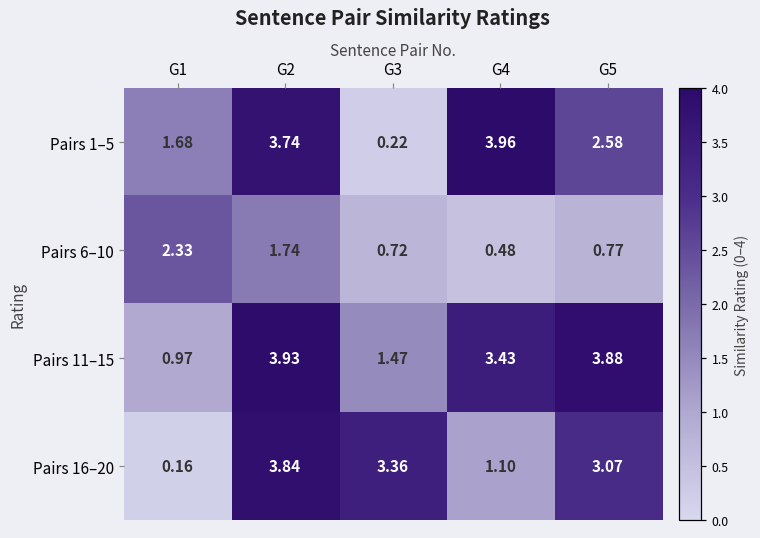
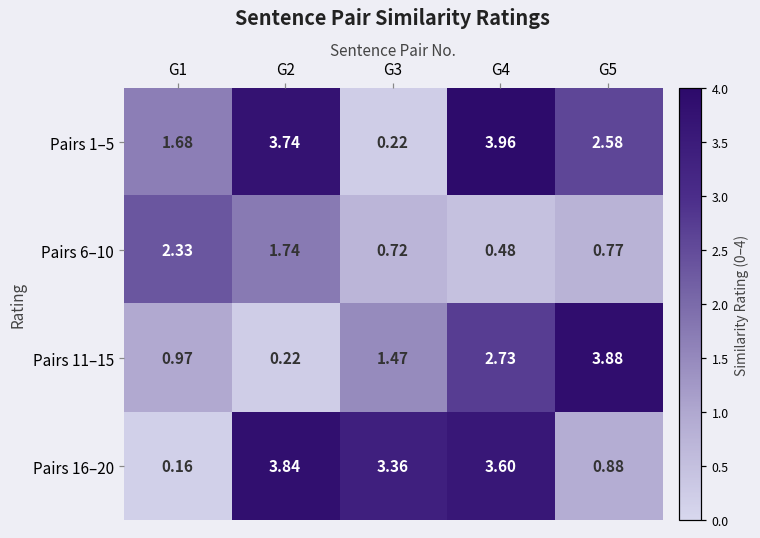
  {
    "Pairs 1–5": {
      "G1": 1.68,
      "G2": 3.74,
      "G3": 0.22,
      "G4": 3.96,
      "G5": 2.58
    },
    "Pairs 6–10": {
      "G1": 2.33,
      "G2": 1.74,
      "G3": 0.72,
      "G4": 0.48,
      "G5": 0.77
    },
    "Pairs 11–15": {
      "G1": 0.97,
-     "G2": 3.93,
+     "G2": 0.22,
      "G3": 1.47,
-     "G4": 3.43,
+     "G4": 2.73,
      "G5": 3.88
    },
    "Pairs 16–20": {
      "G1": 0.16,
      "G2": 3.84,
      "G3": 3.36,
-     "G4": 1.10,
-     "G5": 3.07
+     "G4": 3.60,
+     "G5": 0.88
    }
  }
